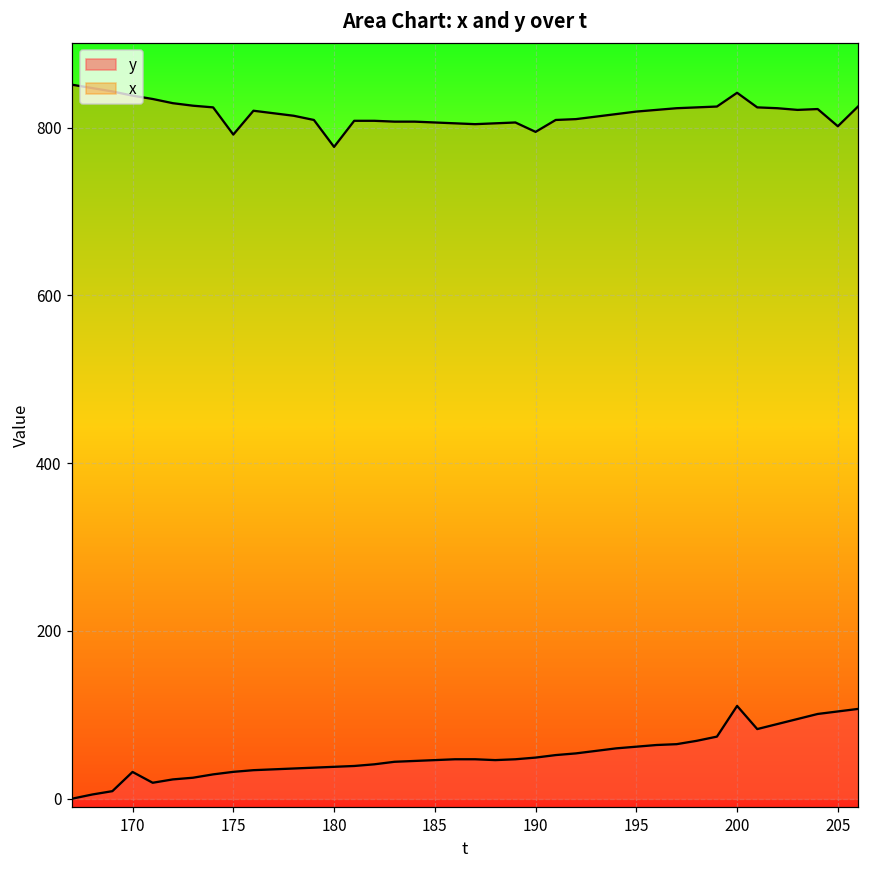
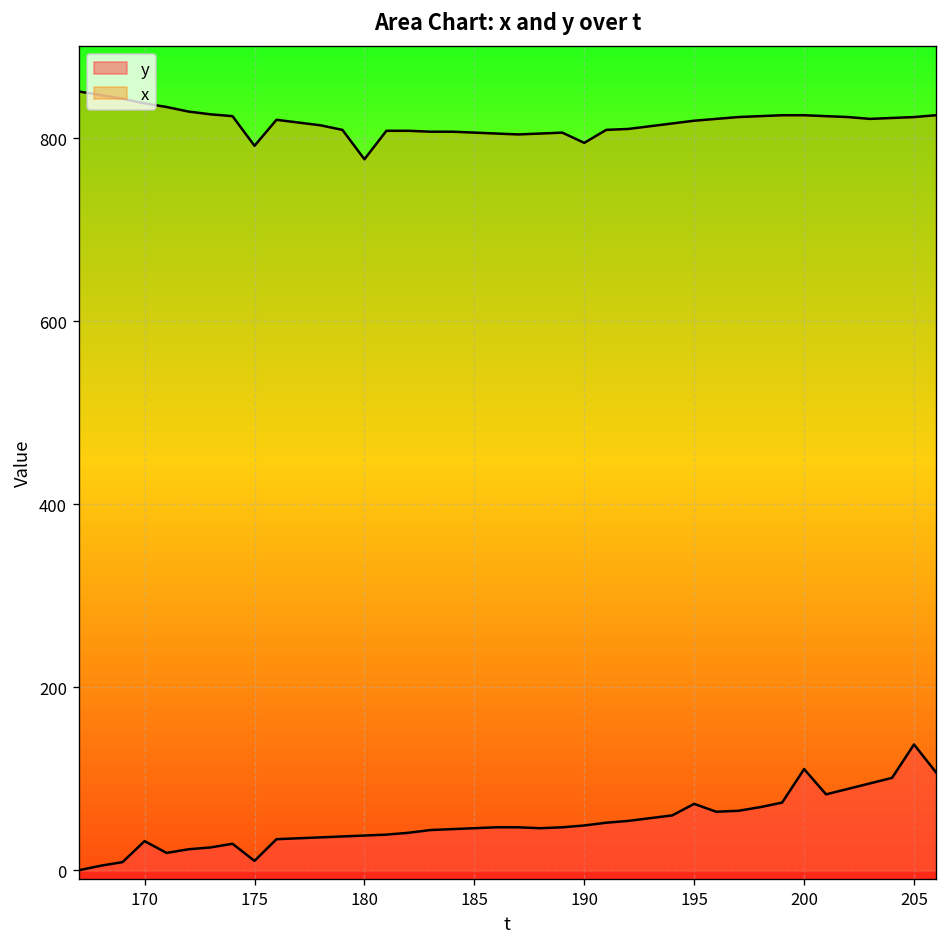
  {
    "y": {
      "170": 30,
-     "175": 30,
+     "175": 10,
      "180": 40,
      "185": 50,
      "190": 50,
-     "195": 60,
+     "195": 70,
      "200": 110,
-     "205": 100
+     "205": 140
    },
    "x": {
      "175": 790,
      "180": 780,
      "185": 810,
      "190": 790,
      "195": 820,
-     "200": 840,
-     "205": 800
+     "200": 830,
+     "205": 820
    }
  }
